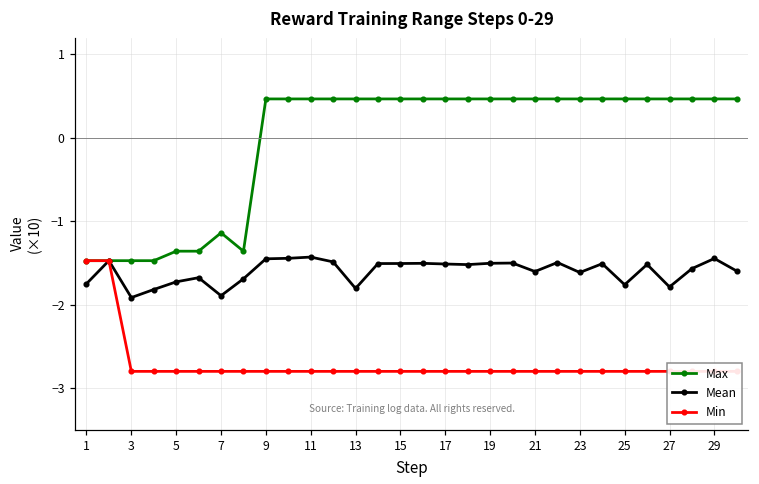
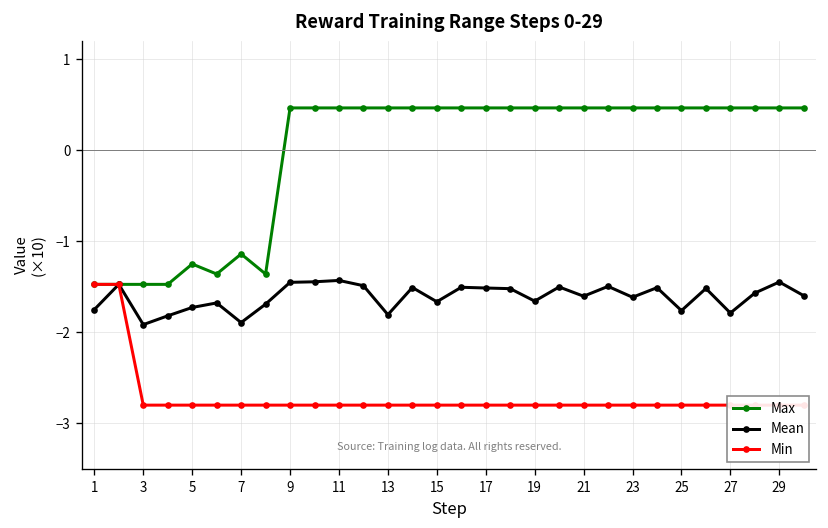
  {
    "Max": {
      "3": -1.5,
-     "5": -1.4,
+     "5": -1.3,
      "7": -1.1,
      "9": 0.5,
      "11": 0.5,
      "13": 0.5,
      "15": 0.5,
      "17": 0.5,
      "19": 0.5,
      "21": 0.5,
      "23": 0.5,
      "25": 0.5,
      "27": 0.5,
      "29": 0.5
    },
    "Mean": {
      "1": -1.8,
      "3": -1.9,
      "5": -1.7,
      "7": -1.9,
      "9": -1.5,
      "11": -1.4,
      "13": -1.8,
-     "15": -1.5,
+     "15": -1.7,
      "17": -1.5,
-     "19": -1.5,
+     "19": -1.7,
      "21": -1.6,
      "23": -1.6,
      "25": -1.8,
      "27": -1.8,
      "29": -1.4
    },
    "Min": {
      "3": -2.8,
      "5": -2.8,
      "7": -2.8,
      "9": -2.8,
      "11": -2.8,
      "13": -2.8,
      "15": -2.8,
      "17": -2.8,
      "19": -2.8,
      "21": -2.8,
      "23": -2.8,
      "25": -2.8
    }
  }
